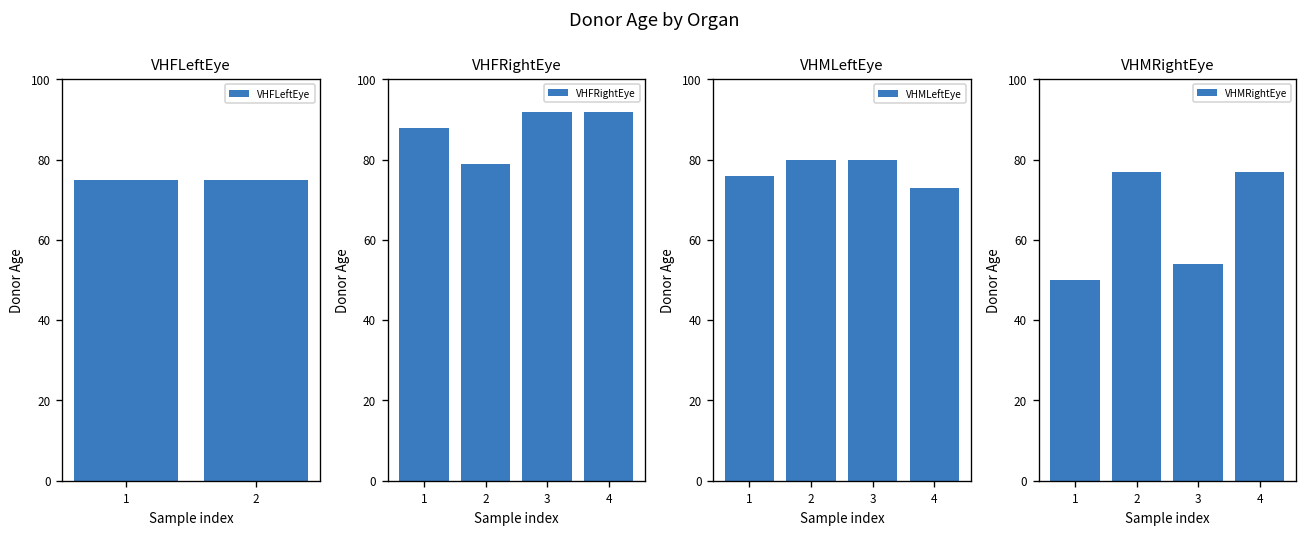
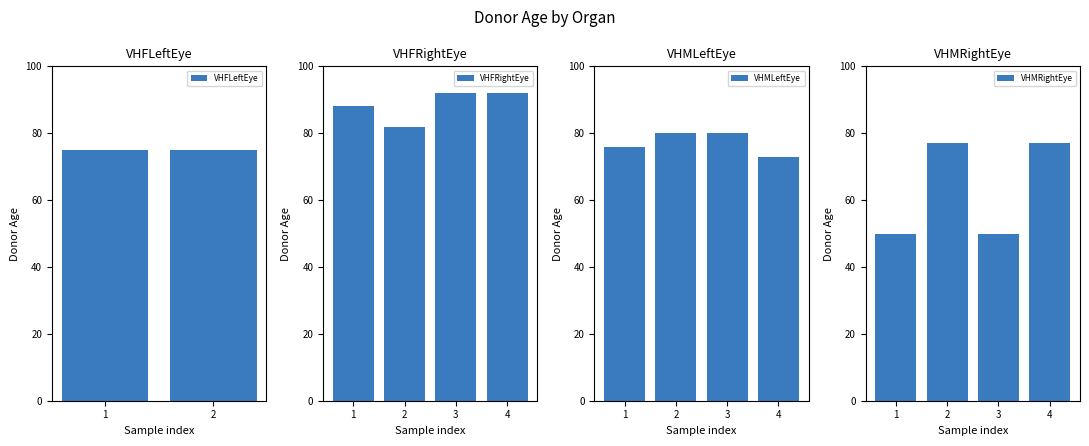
  {
    "VHFLeftEye": {
      "1": 75,
      "2": 75
    },
    "VHFRightEye": {
      "1": 88,
-     "2": 79,
+     "2": 82,
      "3": 92,
      "4": 92
    },
    "VHMLeftEye": {
      "1": 76,
      "2": 80,
      "3": 80,
      "4": 73
    },
    "VHMRightEye": {
      "1": 50,
      "2": 77,
-     "3": 54,
+     "3": 50,
      "4": 77
    }
  }
